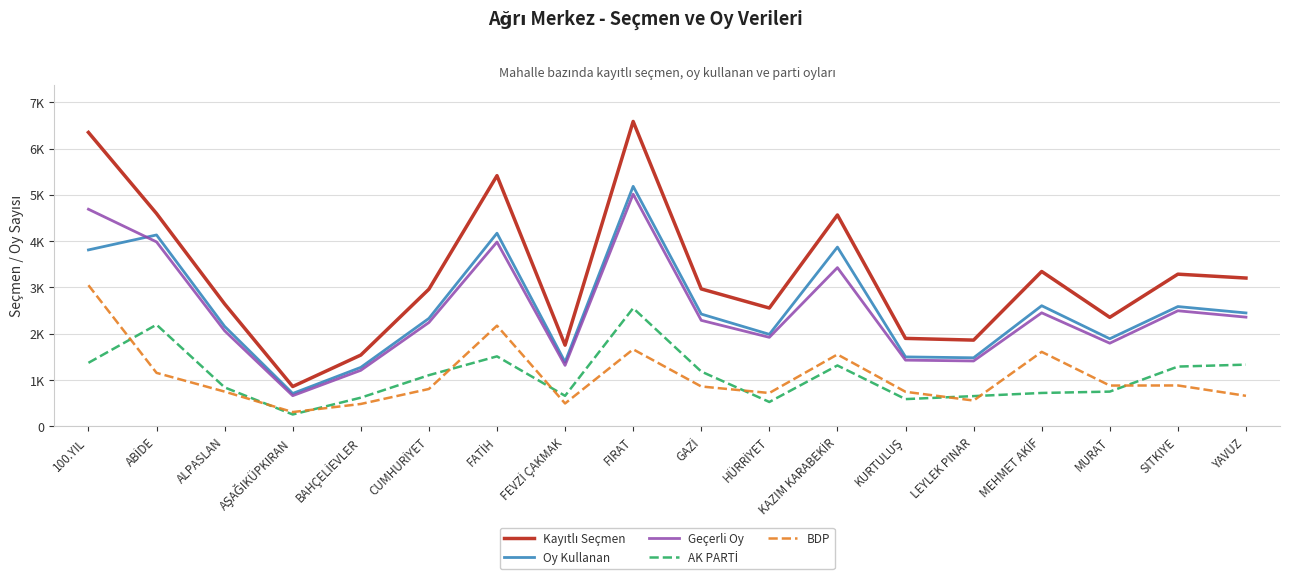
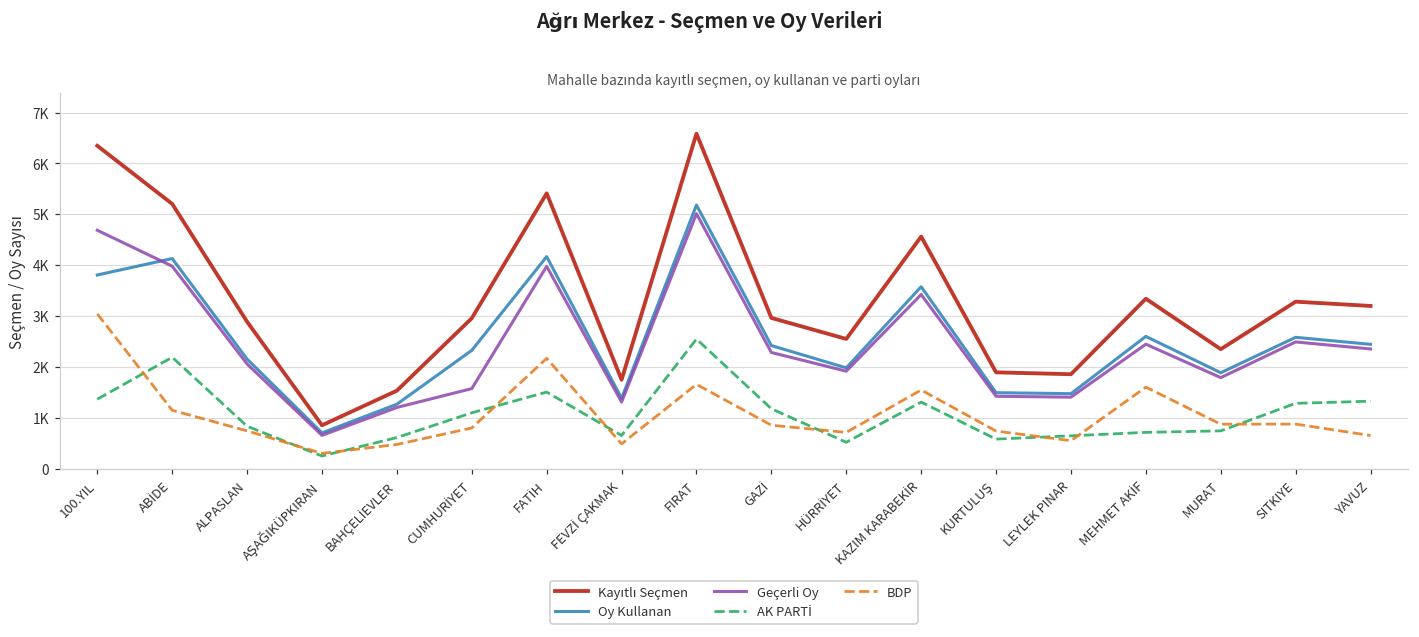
  {
    "Kayıtlı Seçmen": {
      "100.YIL": 6300,
-     "ABİDE": 4600,
-     "ALPASLAN": 2600,
+     "ABİDE": 5200,
+     "ALPASLAN": 2900,
      "AŞAĞIKÜPKIRAN": 900,
      "BAHÇELİEVLER": 1500,
      "CUMHURİYET": 3000,
      "FATİH": 5400,
      "FEVZİ ÇAKMAK": 1800,
      "FIRAT": 6600,
      "GAZİ": 3000,
      "HÜRRİYET": 2600,
      "KAZIM KARABEKİR": 4600,
      "KURTULUŞ": 1900,
      "LEYLEK PINAR": 1900,
      "MEHMET AKİF": 3300,
      "MURAT": 2400,
      "SITKIYE": 3300,
      "YAVUZ": 3200
    },
    "Oy Kullanan": {
      "100.YIL": 3800,
      "ABİDE": 4100,
      "ALPASLAN": 2200,
      "BAHÇELİEVLER": 1300,
      "CUMHURİYET": 2300,
      "FATİH": 4200,
      "FEVZİ ÇAKMAK": 1400,
      "FIRAT": 5200,
      "GAZİ": 2400,
      "HÜRRİYET": 2000,
-     "KAZIM KARABEKİR": 3900,
+     "KAZIM KARABEKİR": 3600,
      "KURTULUŞ": 1500,
      "LEYLEK PINAR": 1500,
      "MEHMET AKİF": 2600,
      "MURAT": 1900,
      "SITKIYE": 2600,
      "YAVUZ": 2400
    },
    "Geçerli Oy": {
      "100.YIL": 4700,
      "ABİDE": 4000,
      "ALPASLAN": 2100,
      "BAHÇELİEVLER": 1200,
-     "CUMHURİYET": 2200,
+     "CUMHURİYET": 1600,
      "FATİH": 4000,
      "FEVZİ ÇAKMAK": 1300,
      "FIRAT": 5000,
      "GAZİ": 2300,
      "HÜRRİYET": 1900,
      "KAZIM KARABEKİR": 3400,
      "KURTULUŞ": 1400,
      "LEYLEK PINAR": 1400,
      "MEHMET AKİF": 2500,
      "MURAT": 1800,
      "SITKIYE": 2500,
      "YAVUZ": 2400
    },
    "AK PARTİ": {
      "100.YIL": 1400,
      "ABİDE": 2200,
      "ALPASLAN": 800,
      "BAHÇELİEVLER": 600,
      "CUMHURİYET": 1100,
      "FATİH": 1500,
      "FEVZİ ÇAKMAK": 700,
      "FIRAT": 2600,
      "GAZİ": 1200,
      "HÜRRİYET": 500,
      "KAZIM KARABEKİR": 1300,
      "KURTULUŞ": 600,
      "LEYLEK PINAR": 700,
      "MEHMET AKİF": 700,
      "MURAT": 700,
      "SITKIYE": 1300,
      "YAVUZ": 1300
    },
    "BDP": {
      "100.YIL": 3000,
      "ABİDE": 1200,
      "ALPASLAN": 700,
      "BAHÇELİEVLER": 500,
      "CUMHURİYET": 800,
      "FATİH": 2200,
      "FEVZİ ÇAKMAK": 500,
      "FIRAT": 1700,
      "GAZİ": 900,
      "HÜRRİYET": 700,
      "KAZIM KARABEKİR": 1600,
      "KURTULUŞ": 700,
      "LEYLEK PINAR": 600,
      "MEHMET AKİF": 1600,
      "MURAT": 900,
      "SITKIYE": 900,
      "YAVUZ": 700
    }
  }
